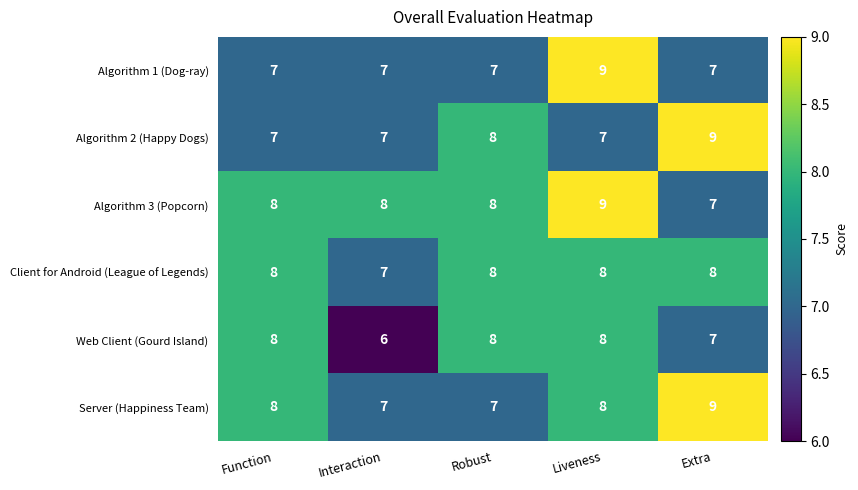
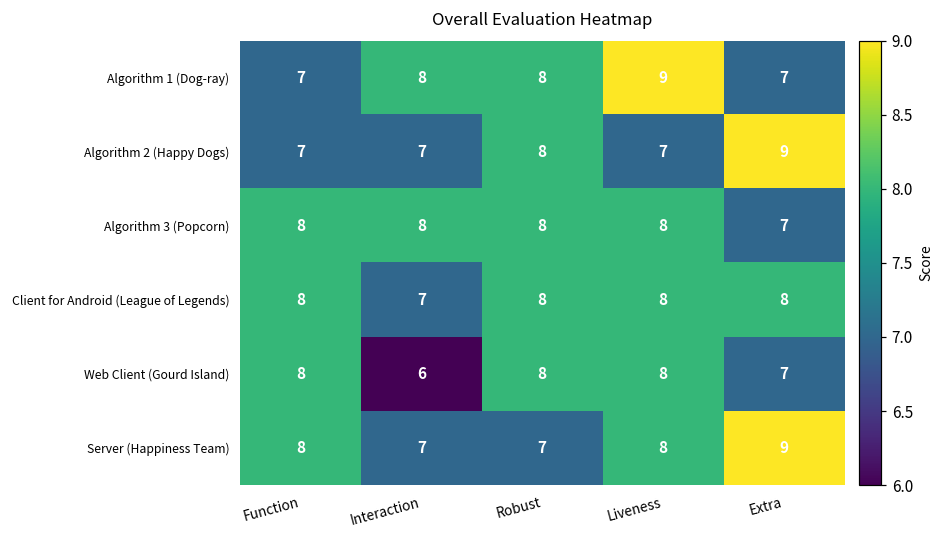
  {
    "Algorithm 1 (Dog-ray)": {
      "Function": 7,
-     "Interaction": 7,
-     "Robust": 7,
+     "Interaction": 8,
+     "Robust": 8,
      "Liveness": 9,
      "Extra": 7
    },
    "Algorithm 2 (Happy Dogs)": {
      "Function": 7,
      "Interaction": 7,
      "Robust": 8,
      "Liveness": 7,
      "Extra": 9
    },
    "Algorithm 3 (Popcorn)": {
      "Function": 8,
      "Interaction": 8,
      "Robust": 8,
-     "Liveness": 9,
+     "Liveness": 8,
      "Extra": 7
    },
    "Client for Android (League of Legends)": {
      "Function": 8,
      "Interaction": 7,
      "Robust": 8,
      "Liveness": 8,
      "Extra": 8
    },
    "Web Client (Gourd Island)": {
      "Function": 8,
      "Interaction": 6,
      "Robust": 8,
      "Liveness": 8,
      "Extra": 7
    },
    "Server (Happiness Team)": {
      "Function": 8,
      "Interaction": 7,
      "Robust": 7,
      "Liveness": 8,
      "Extra": 9
    }
  }
